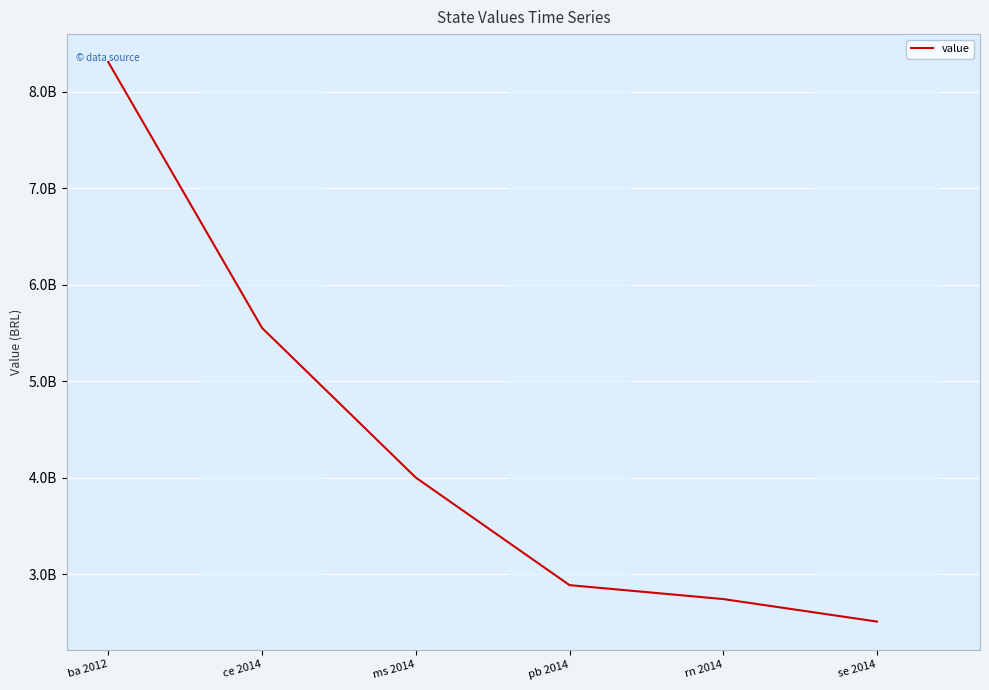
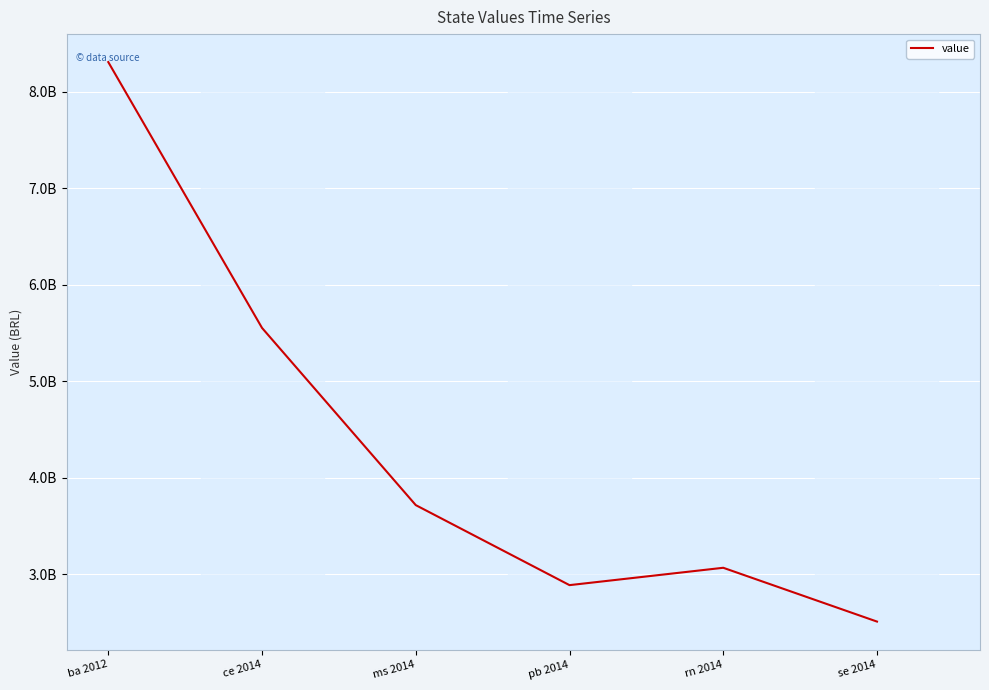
  {
    "ba 2012": 8300000000,
    "ce 2014": 5600000000,
-   "ms 2014": 4000000000,
+   "ms 2014": 3700000000,
    "pb 2014": 2900000000,
-   "rn 2014": 2700000000,
+   "rn 2014": 3100000000,
    "se 2014": 2500000000
  }
